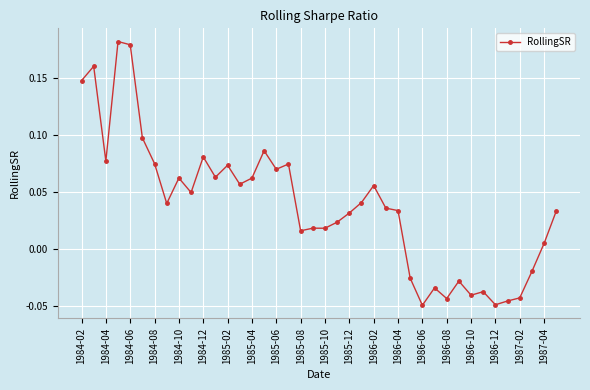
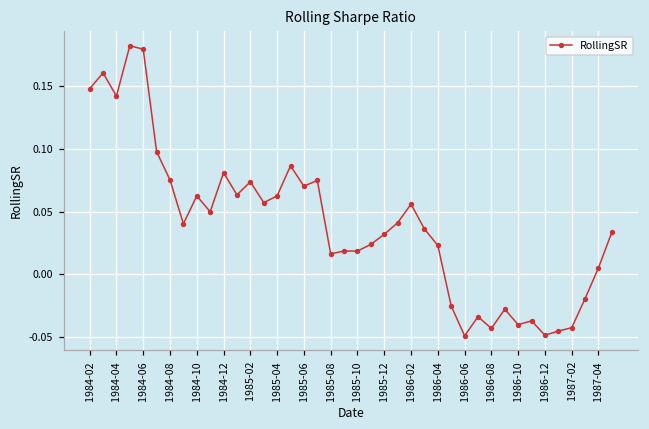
  {
    "1984-02": 0.148,
-   "1984-04": 0.077,
+   "1984-04": 0.142,
    "1984-06": 0.179,
    "1984-08": 0.075,
    "1984-10": 0.062,
    "1984-12": 0.081,
    "1985-02": 0.074,
    "1985-04": 0.062,
    "1985-06": 0.070,
    "1985-08": 0.016,
    "1985-10": 0.019,
    "1985-12": 0.032,
    "1986-02": 0.056,
-   "1986-04": 0.034,
+   "1986-04": 0.023,
    "1986-06": -0.049,
    "1986-08": -0.043,
    "1986-10": -0.040,
    "1986-12": -0.049,
    "1987-02": -0.042,
    "1987-04": 0.005
  }
